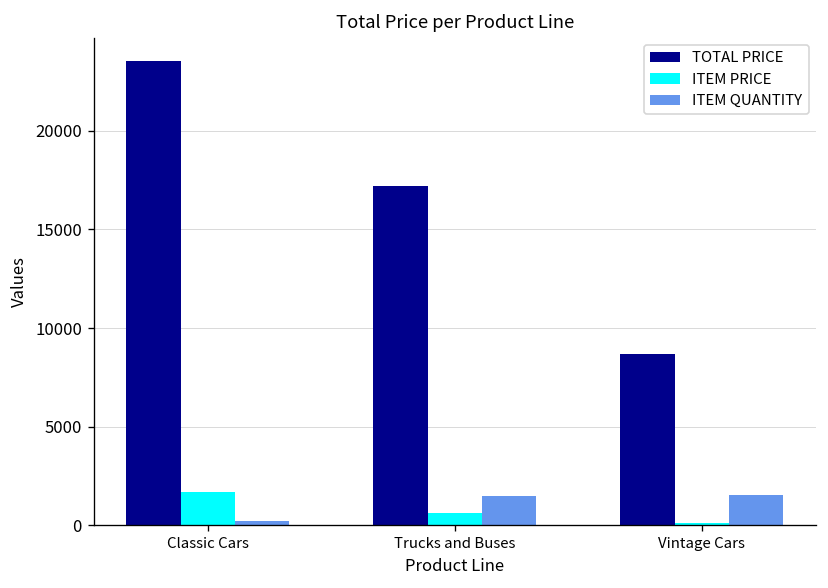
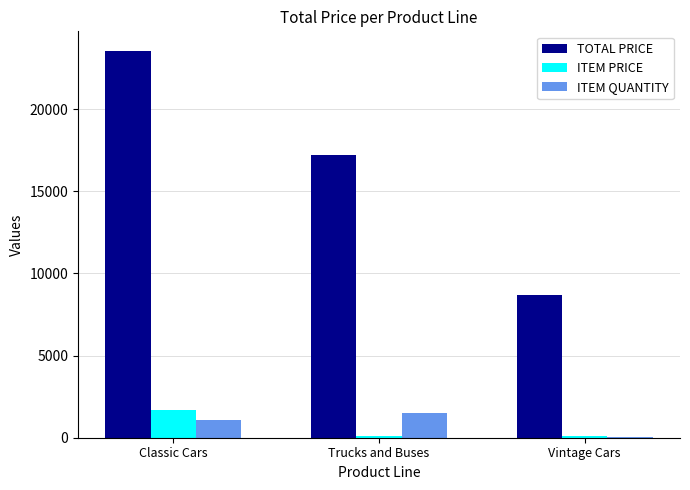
  {
    "TOTAL PRICE": {
      "Classic Cars": 23600,
      "Trucks and Buses": 17200,
      "Vintage Cars": 8700
    },
    "ITEM PRICE": {
      "Classic Cars": 1700,
-     "Trucks and Buses": 600
+     "Trucks and Buses": 100
    },
    "ITEM QUANTITY": {
-     "Classic Cars": 200,
+     "Classic Cars": 1100,
      "Trucks and Buses": 1500,
-     "Vintage Cars": 1500
+     "Vintage Cars": 100
    }
  }
